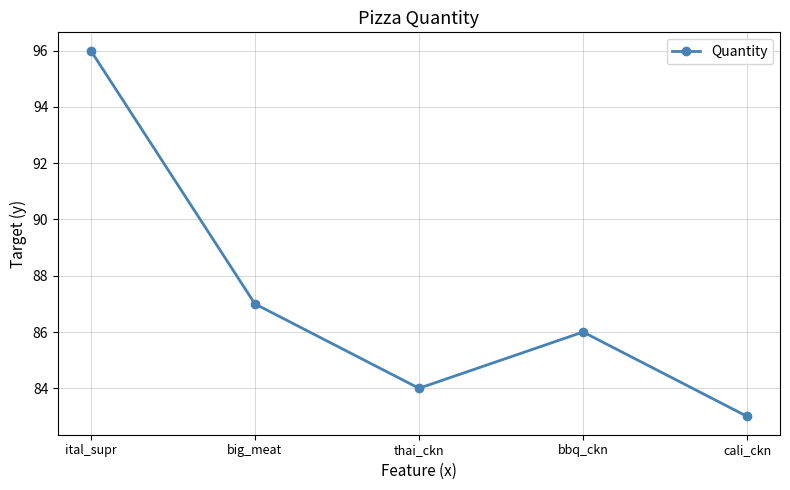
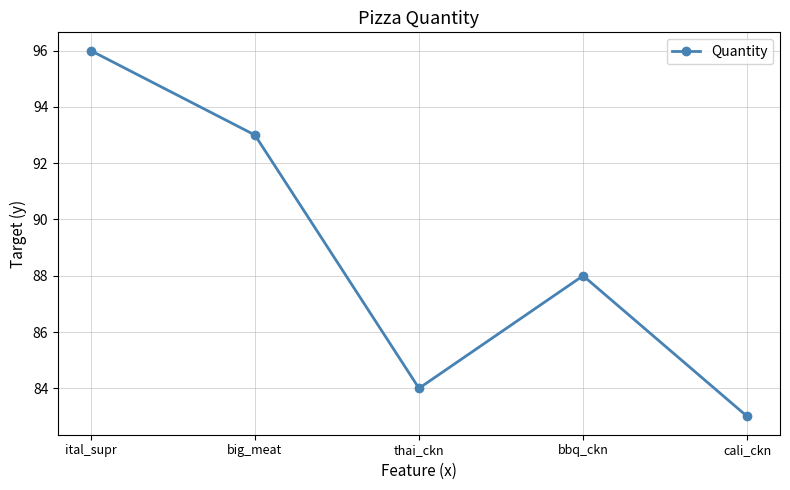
  {
    "ital_supr": 96,
-   "big_meat": 87,
+   "big_meat": 93,
    "thai_ckn": 84,
-   "bbq_ckn": 86,
+   "bbq_ckn": 88,
    "cali_ckn": 83
  }
